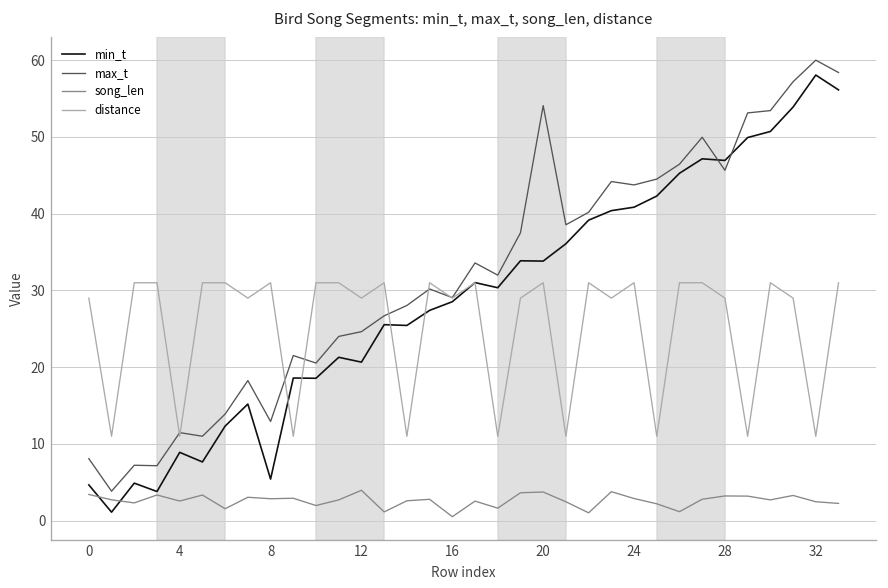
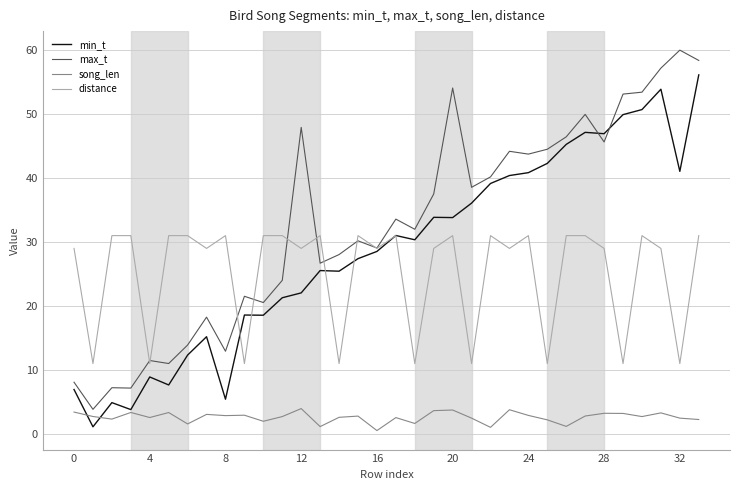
  {
    "min_t": {
-     "0": 5,
+     "0": 7,
      "4": 9,
      "8": 5,
-     "12": 21,
+     "12": 22,
      "16": 29,
      "20": 34,
      "24": 41,
      "28": 47,
-     "32": 58
+     "32": 41
    },
    "max_t": {
      "0": 8,
      "4": 11,
      "8": 13,
-     "12": 25,
+     "12": 48,
      "20": 54,
      "24": 44,
      "28": 46,
      "32": 60
    }
  }
